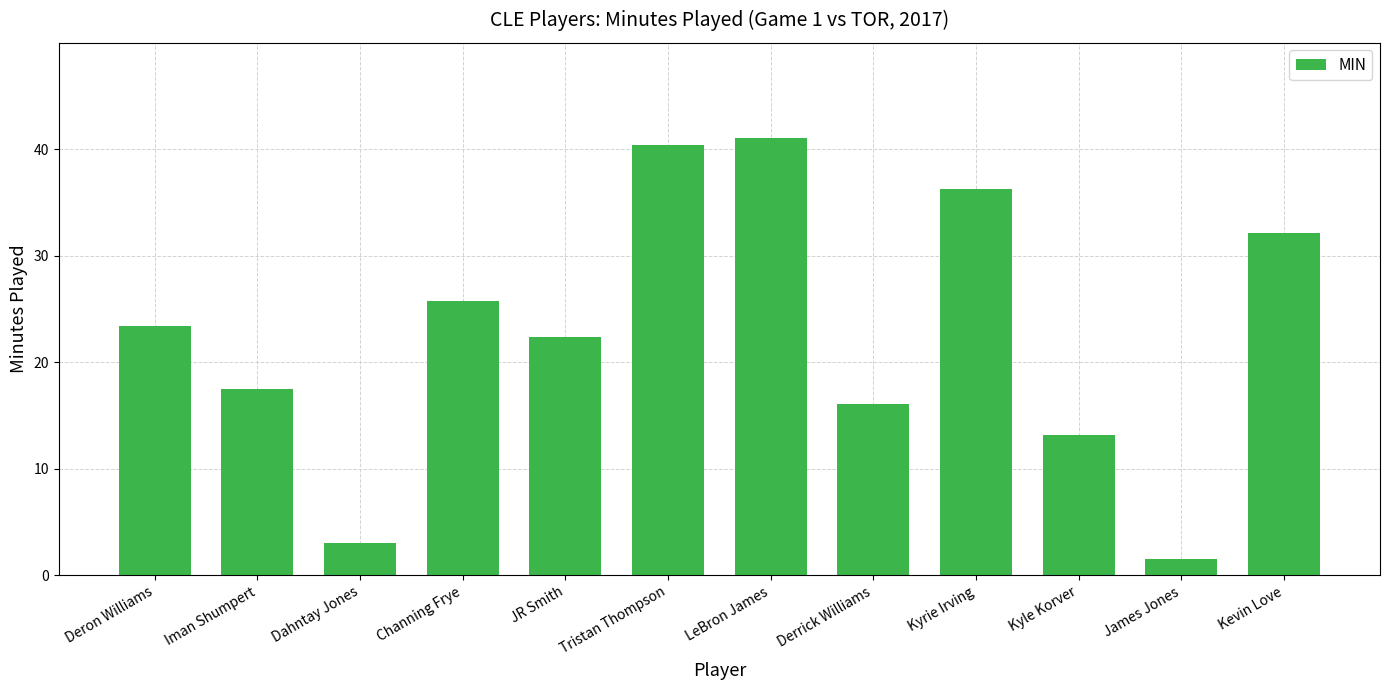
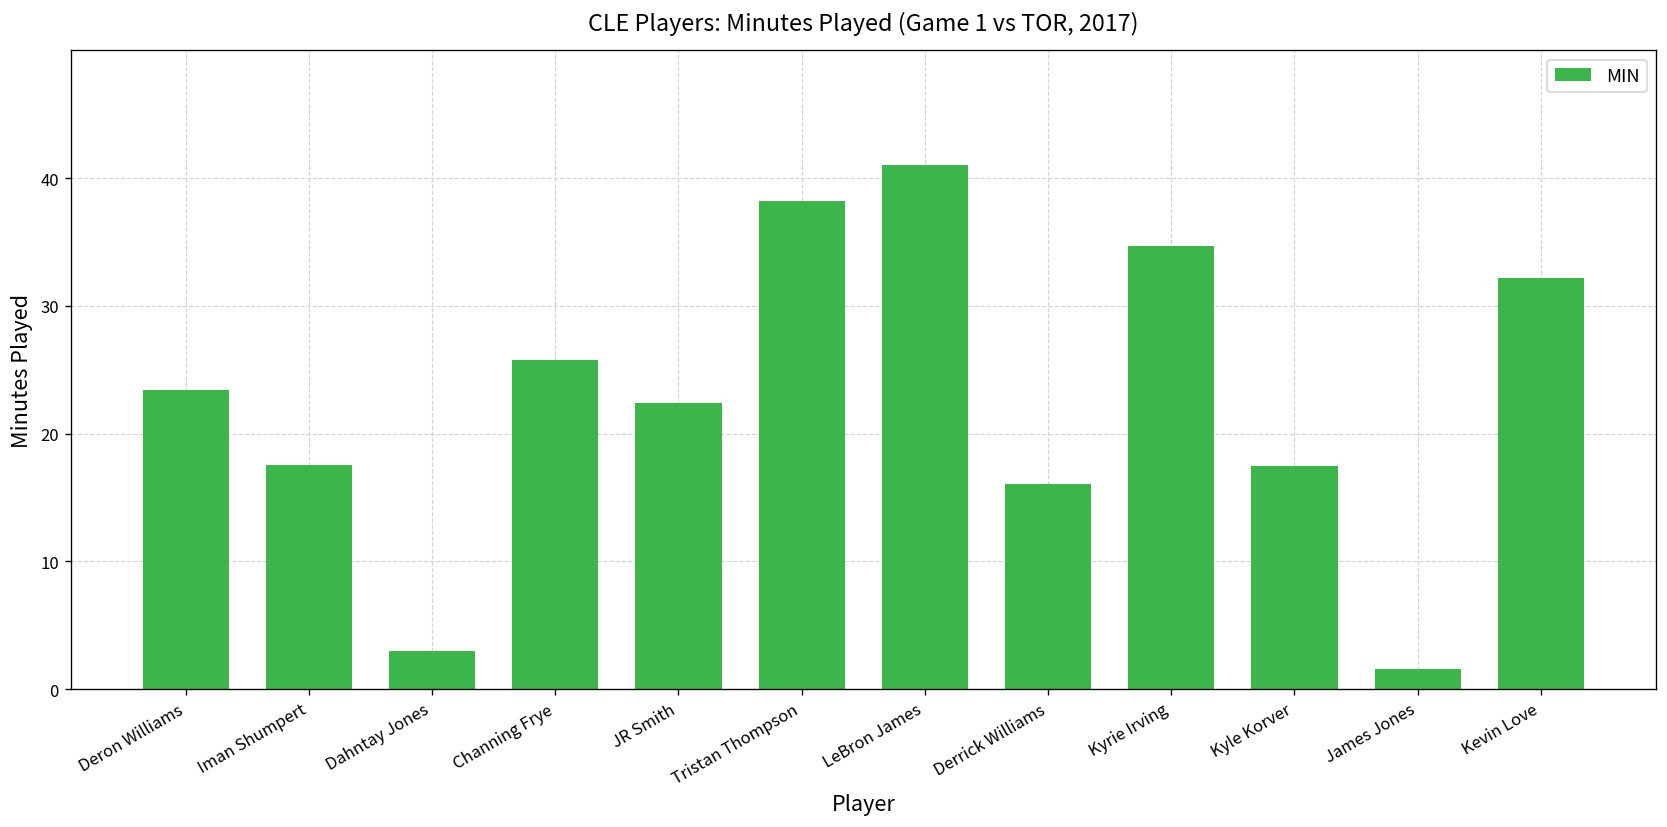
  {
    "Deron Williams": 23.4,
    "Iman Shumpert": 17.5,
    "Dahntay Jones": 3.0,
    "Channing Frye": 25.8,
    "JR Smith": 22.4,
-   "Tristan Thompson": 40.4,
+   "Tristan Thompson": 38.2,
    "LeBron James": 41.0,
    "Derrick Williams": 16.1,
-   "Kyrie Irving": 36.3,
-   "Kyle Korver": 13.2,
+   "Kyrie Irving": 34.7,
+   "Kyle Korver": 17.5,
    "James Jones": 1.6,
    "Kevin Love": 32.2
  }
